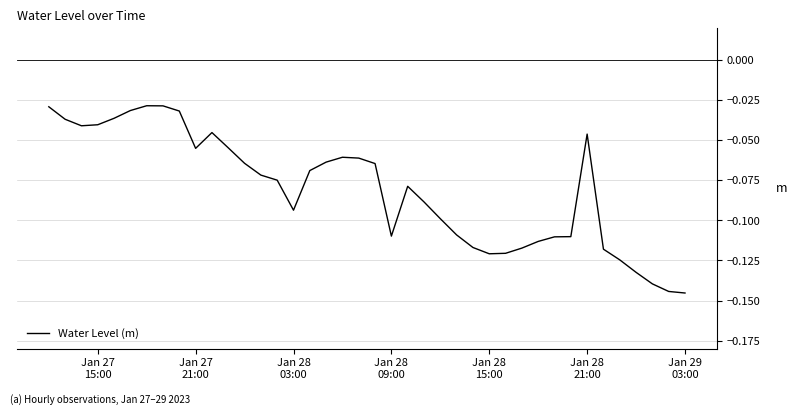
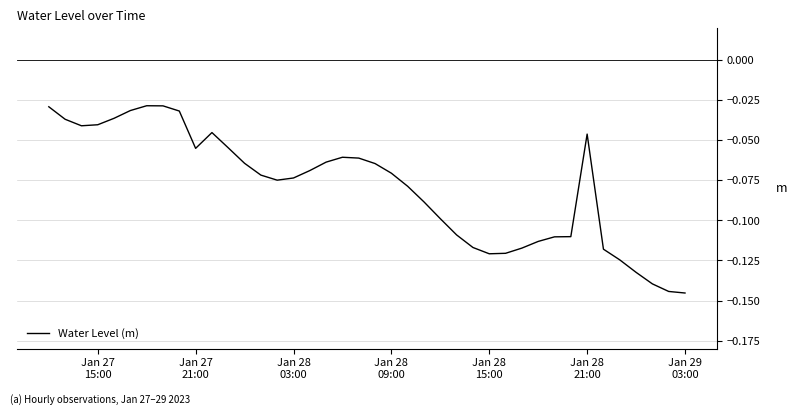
  {
    "Jan 27 15:00": -0.040,
    "Jan 27 21:00": -0.055,
-   "Jan 28 03:00": -0.094,
-   "Jan 28 09:00": -0.110,
+   "Jan 28 03:00": -0.073,
+   "Jan 28 09:00": -0.071,
    "Jan 28 15:00": -0.121,
    "Jan 28 21:00": -0.046,
    "Jan 29 03:00": -0.145
  }
